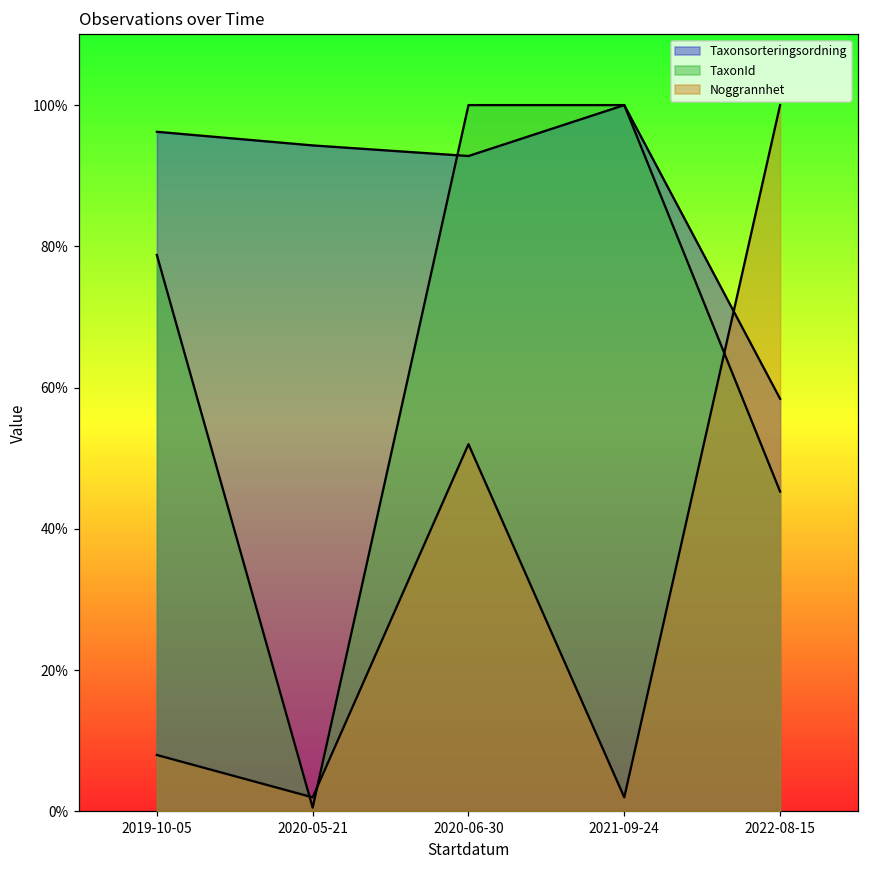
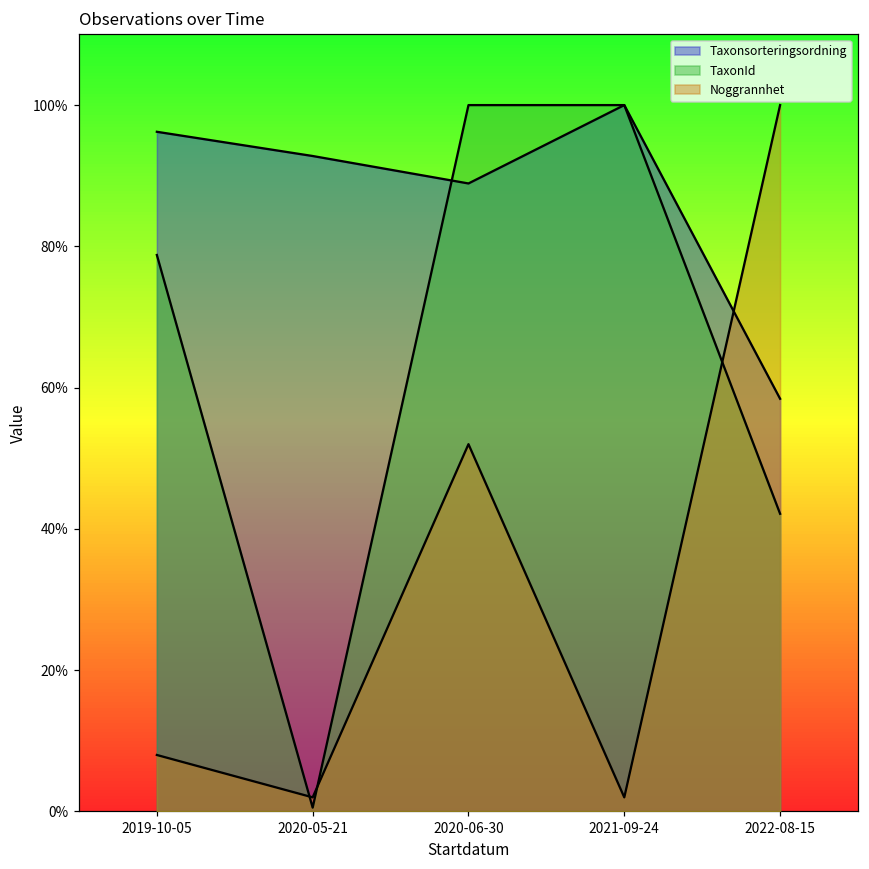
  {
    "Taxonsorteringsordning": {
      "2019-10-05": "96%",
-     "2020-05-21": "94%",
-     "2020-06-30": "93%",
+     "2020-05-21": "93%",
+     "2020-06-30": "89%",
      "2022-08-15": "58%"
    },
    "TaxonId": {
      "2019-10-05": "79%",
      "2020-05-21": "1%",
      "2020-06-30": "100%",
-     "2022-08-15": "45%"
+     "2022-08-15": "42%"
    },
    "Noggrannhet": {
      "2019-10-05": "8%",
      "2020-05-21": "2%",
      "2020-06-30": "52%",
      "2021-09-24": "2%",
      "2022-08-15": "100%"
    }
  }
